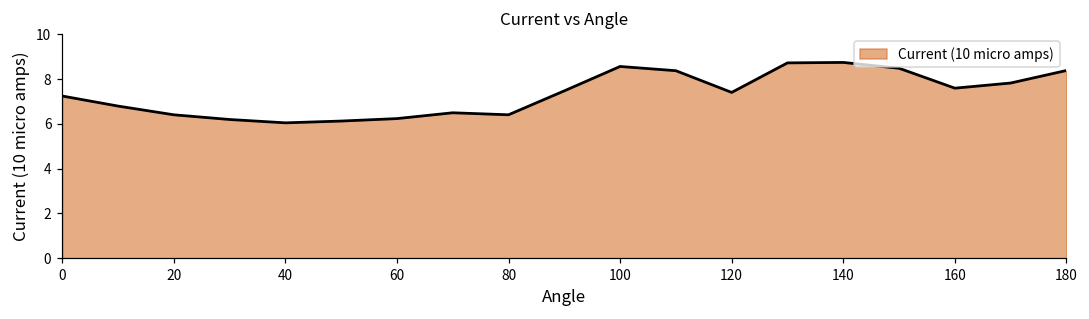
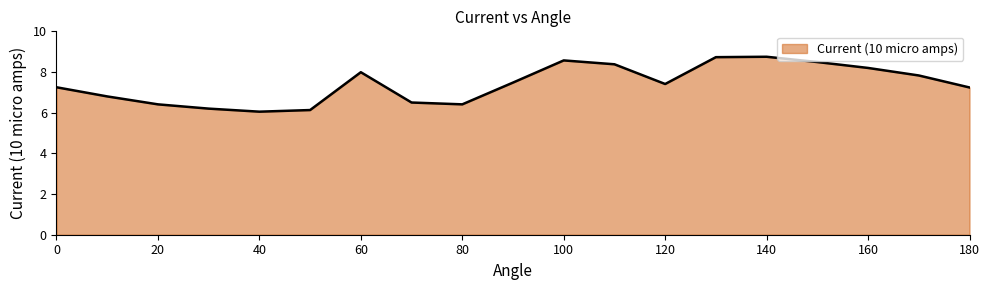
  {
    "0": 7.3,
    "20": 6.4,
    "40": 6.1,
-   "60": 6.2,
+   "60": 8.0,
    "80": 6.4,
    "100": 8.6,
    "120": 7.4,
    "140": 8.8,
-   "160": 7.6,
-   "180": 8.4
+   "160": 8.2,
+   "180": 7.2
  }
